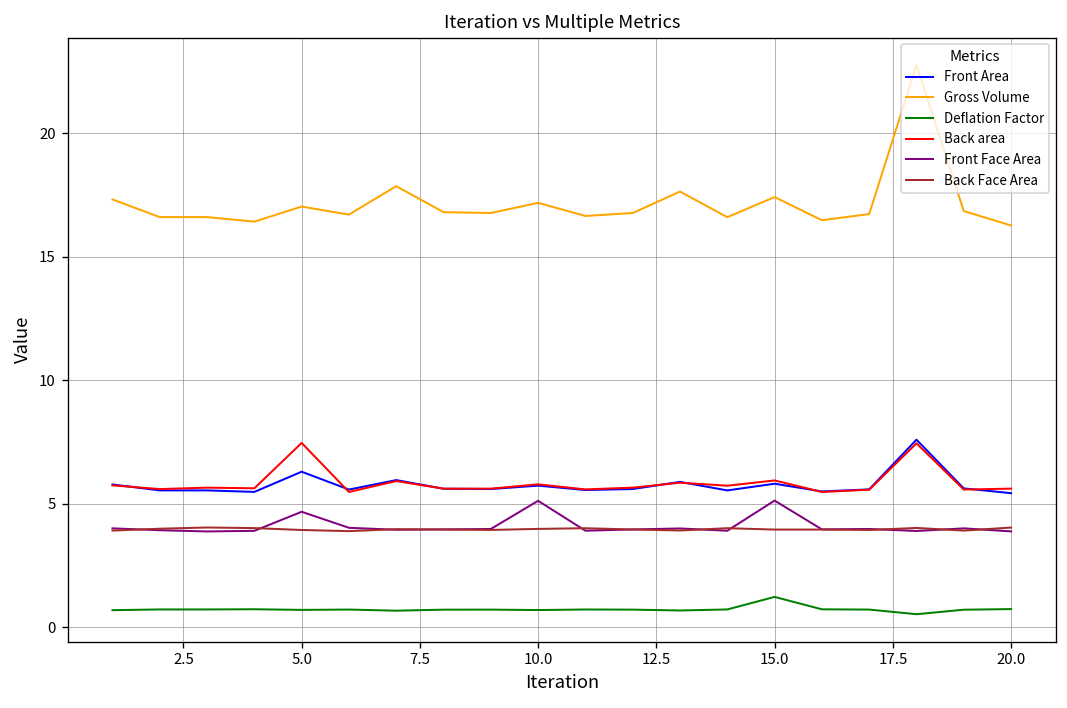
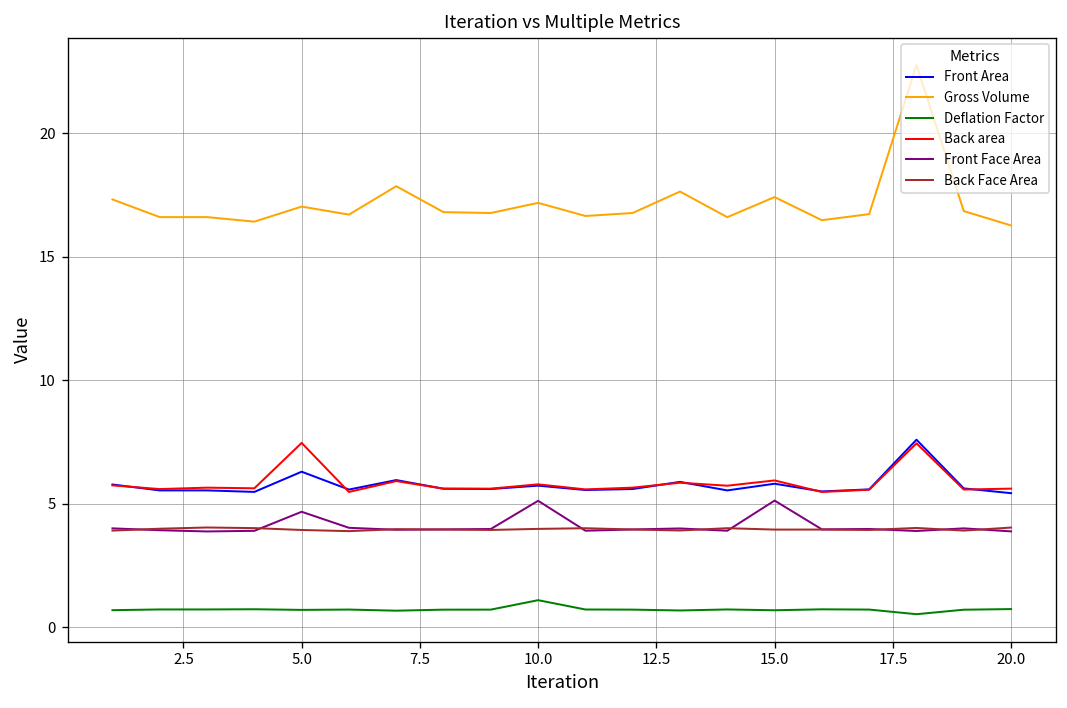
  {
    "Front Area": {
      "5.0": 6.3,
      "15.0": 5.8,
      "20.0": 5.4
    },
    "Gross Volume": {
      "5.0": 17.0,
      "10.0": 17.2,
      "15.0": 17.4,
      "20.0": 16.3
    },
    "Deflation Factor": {
      "5.0": 0.7,
-     "10.0": 0.7,
-     "15.0": 1.2,
+     "10.0": 1.1,
+     "15.0": 0.7,
      "20.0": 0.7
    },
    "Back area": {
      "5.0": 7.5,
      "15.0": 5.9,
      "20.0": 5.6
    },
    "Front Face Area": {
      "5.0": 4.7,
      "10.0": 5.1,
      "15.0": 5.1,
      "20.0": 3.9
    },
    "Back Face Area": {
      "5.0": 3.9,
      "10.0": 4.0,
      "15.0": 3.9,
      "20.0": 4.0
    }
  }
